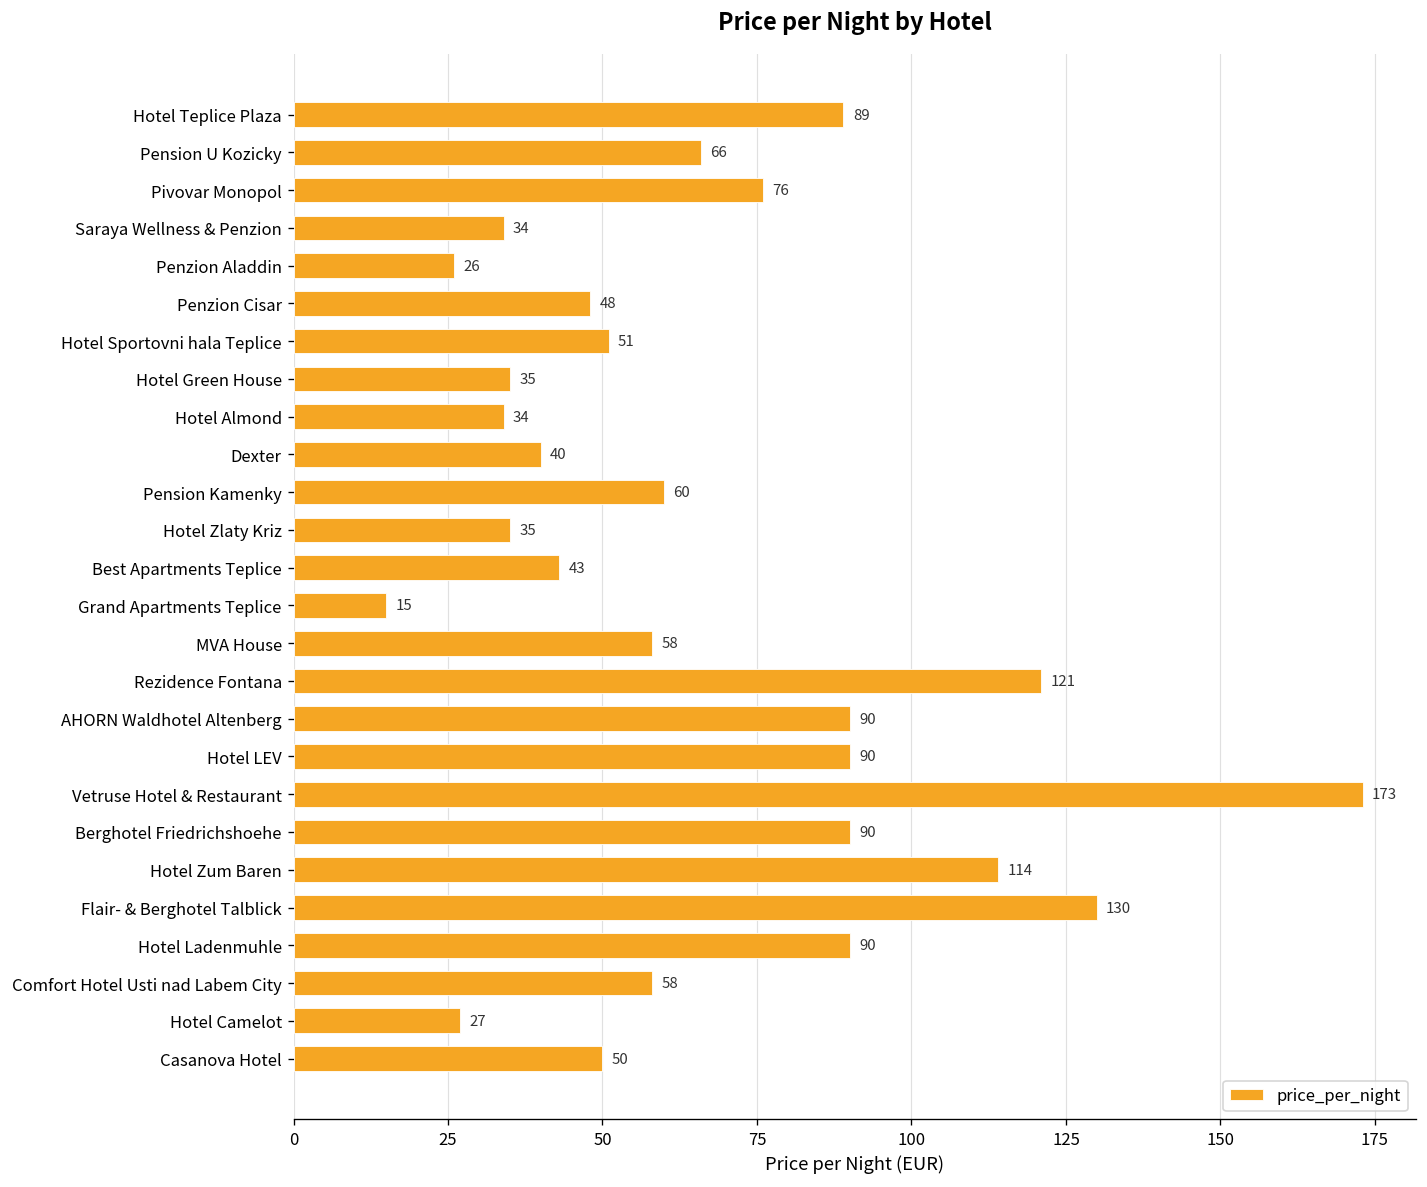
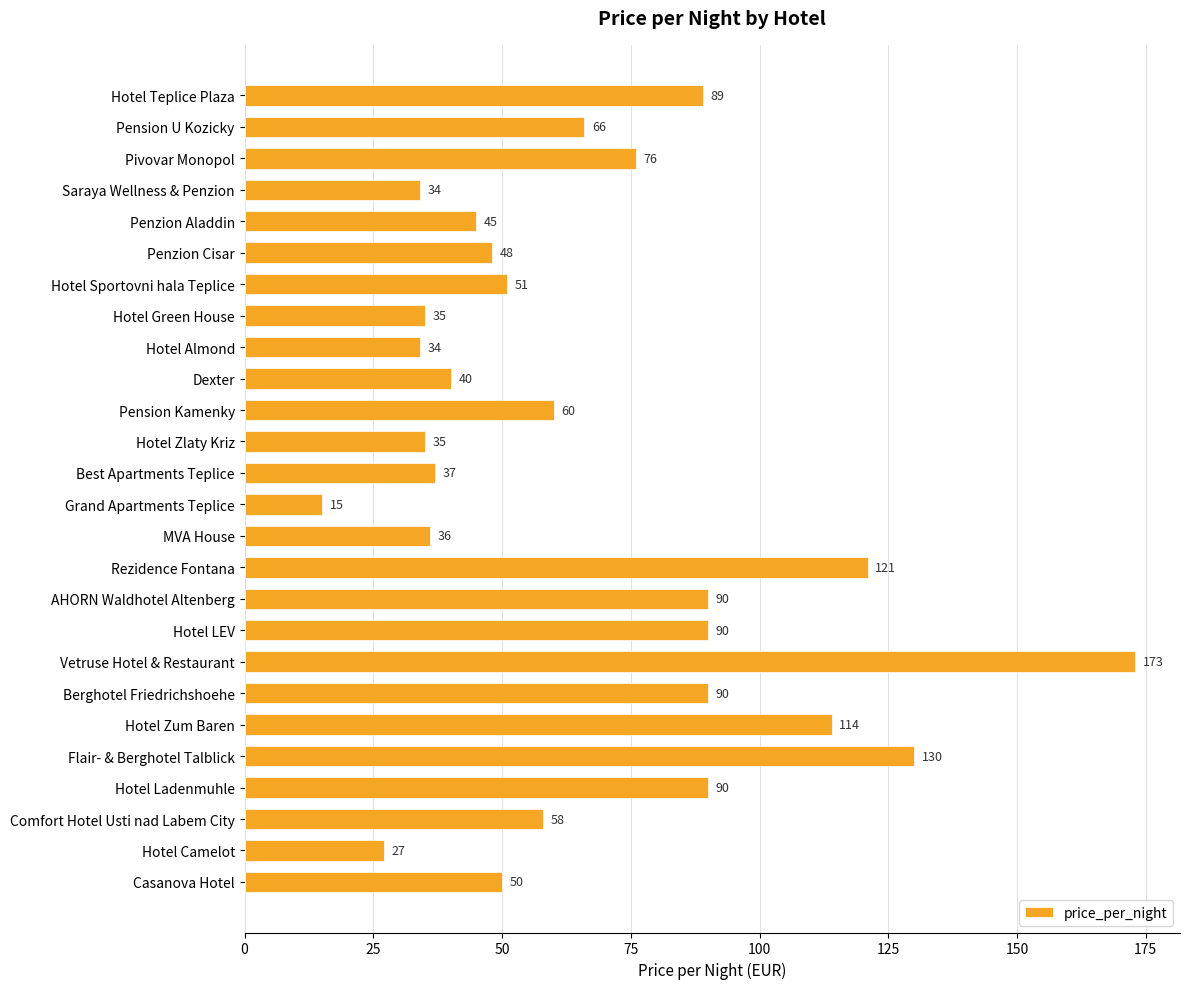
  {
    "Hotel Teplice Plaza": 89,
    "Pension U Kozicky": 66,
    "Pivovar Monopol": 76,
    "Saraya Wellness & Penzion": 34,
-   "Penzion Aladdin": 26,
+   "Penzion Aladdin": 45,
    "Penzion Cisar": 48,
    "Hotel Sportovni hala Teplice": 51,
    "Hotel Green House": 35,
    "Hotel Almond": 34,
    "Dexter": 40,
    "Pension Kamenky": 60,
    "Hotel Zlaty Kriz": 35,
-   "Best Apartments Teplice": 43,
+   "Best Apartments Teplice": 37,
    "Grand Apartments Teplice": 15,
-   "MVA House": 58,
+   "MVA House": 36,
    "Rezidence Fontana": 121,
    "AHORN Waldhotel Altenberg": 90,
    "Hotel LEV": 90,
    "Vetruse Hotel & Restaurant": 173,
    "Berghotel Friedrichshoehe": 90,
    "Hotel Zum Baren": 114,
    "Flair- & Berghotel Talblick": 130,
    "Hotel Ladenmuhle": 90,
    "Comfort Hotel Usti nad Labem City": 58,
    "Hotel Camelot": 27,
    "Casanova Hotel": 50
  }
